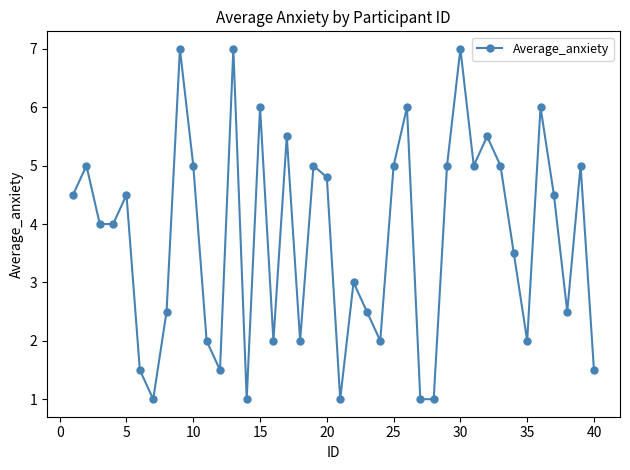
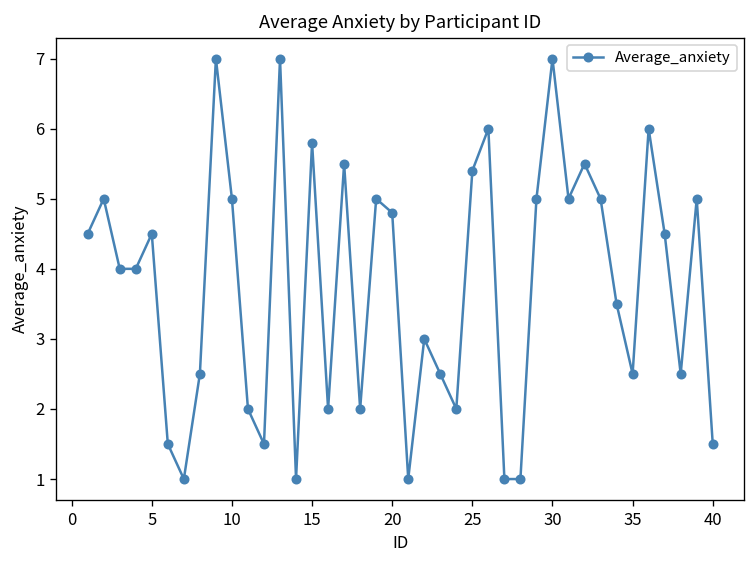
  {
    "5": 4.5,
    "10": 5.0,
-   "15": 6.0,
+   "15": 5.8,
    "20": 4.8,
-   "25": 5.0,
+   "25": 5.4,
    "30": 7.0,
-   "35": 2.0,
+   "35": 2.5,
    "40": 1.5
  }
